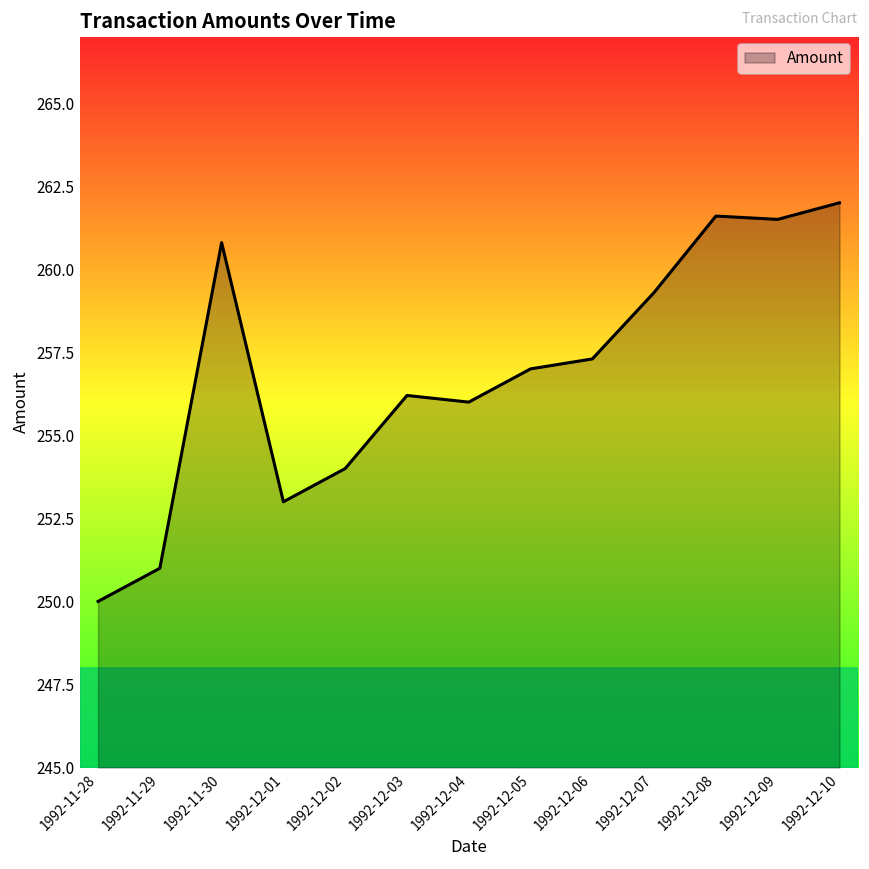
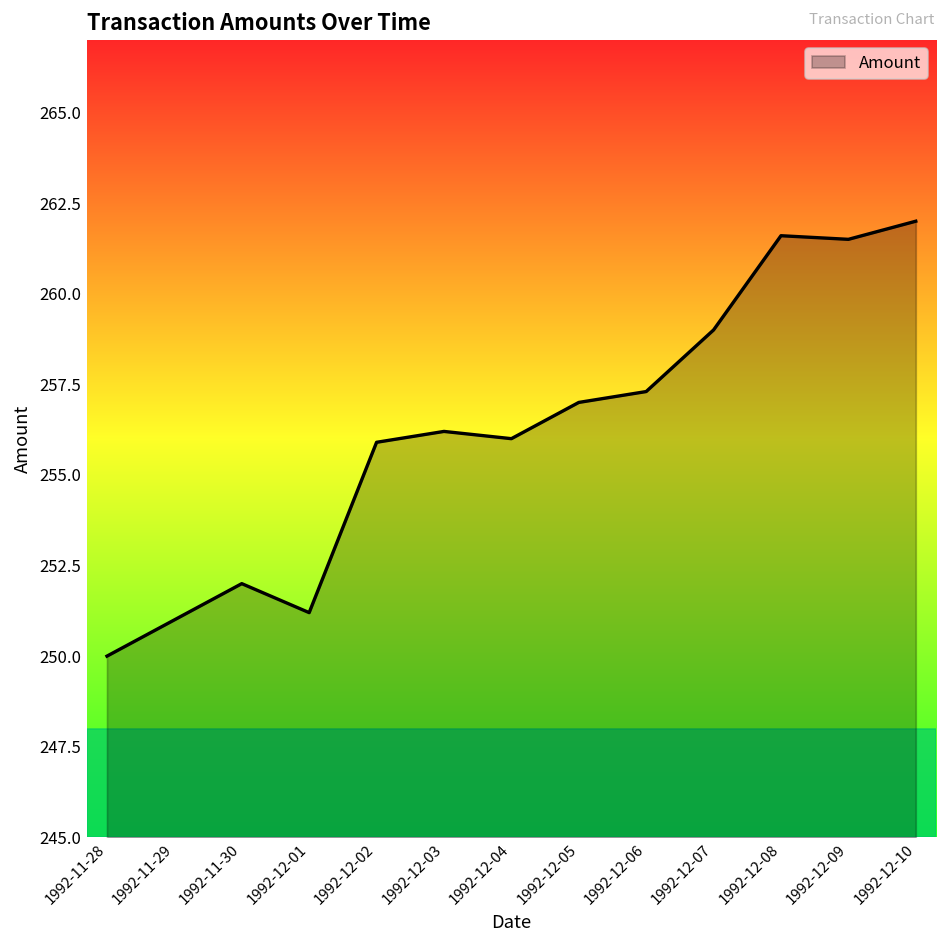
  {
    "1992-11-28": 250.0,
    "1992-11-29": 251.0,
-   "1992-11-30": 260.8,
-   "1992-12-01": 253.0,
-   "1992-12-02": 254.0,
+   "1992-11-30": 252.0,
+   "1992-12-01": 251.2,
+   "1992-12-02": 255.9,
    "1992-12-03": 256.2,
    "1992-12-04": 256.0,
    "1992-12-05": 257.0,
    "1992-12-06": 257.3,
-   "1992-12-07": 259.3,
+   "1992-12-07": 259.0,
    "1992-12-08": 261.6,
    "1992-12-09": 261.5,
    "1992-12-10": 262.0
  }
